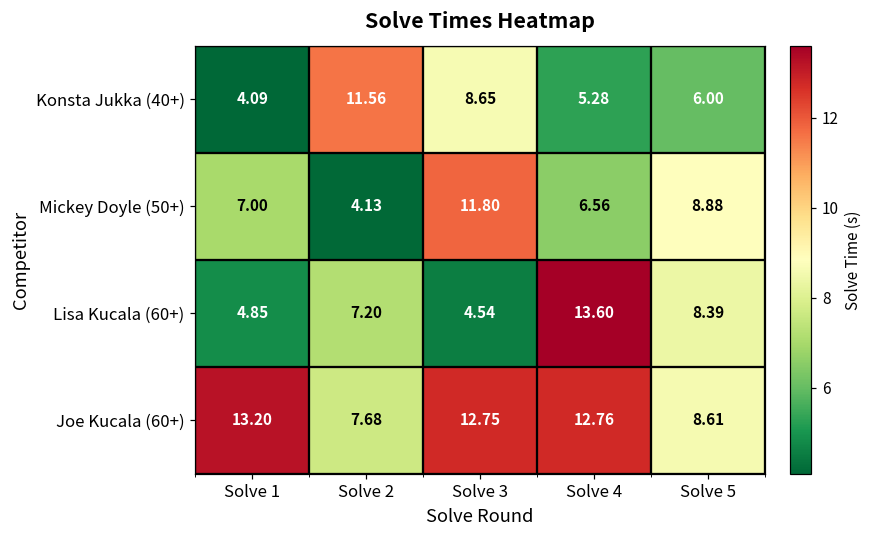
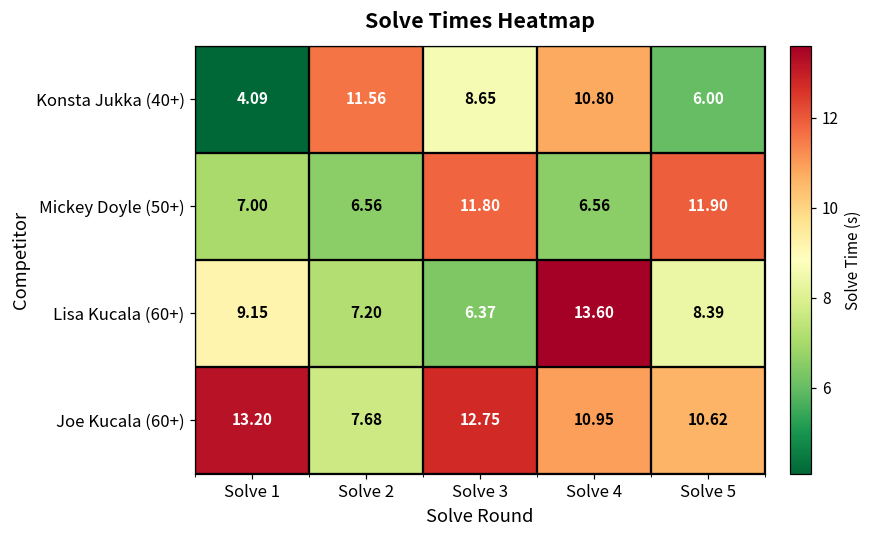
  {
    "Konsta Jukka (40+)": {
      "Solve 1": 4.09,
      "Solve 2": 11.56,
      "Solve 3": 8.65,
-     "Solve 4": 5.28,
+     "Solve 4": 10.80,
      "Solve 5": 6.00
    },
    "Mickey Doyle (50+)": {
      "Solve 1": 7.00,
-     "Solve 2": 4.13,
+     "Solve 2": 6.56,
      "Solve 3": 11.80,
      "Solve 4": 6.56,
-     "Solve 5": 8.88
+     "Solve 5": 11.90
    },
    "Lisa Kucala (60+)": {
-     "Solve 1": 4.85,
+     "Solve 1": 9.15,
      "Solve 2": 7.20,
-     "Solve 3": 4.54,
+     "Solve 3": 6.37,
      "Solve 4": 13.60,
      "Solve 5": 8.39
    },
    "Joe Kucala (60+)": {
      "Solve 1": 13.20,
      "Solve 2": 7.68,
      "Solve 3": 12.75,
-     "Solve 4": 12.76,
-     "Solve 5": 8.61
+     "Solve 4": 10.95,
+     "Solve 5": 10.62
    }
  }
